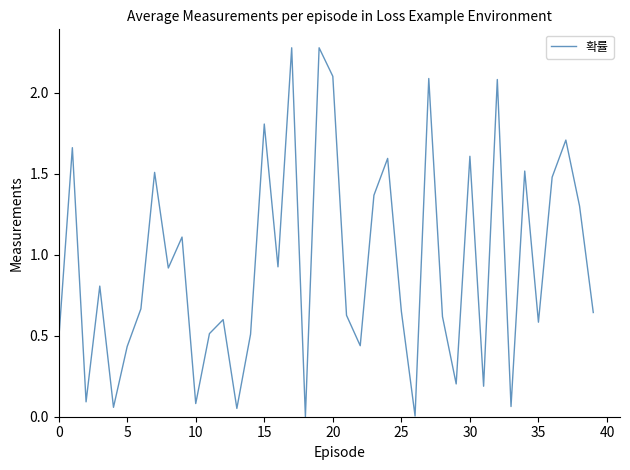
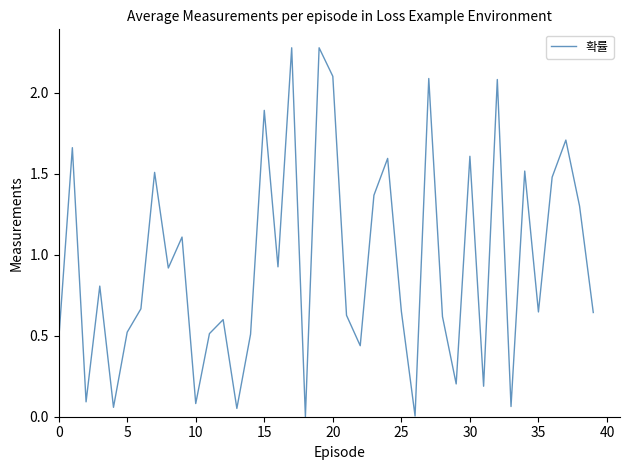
  {
    "0": 0.47,
-   "5": 0.43,
+   "5": 0.52,
    "10": 0.08,
-   "15": 1.81,
+   "15": 1.89,
    "20": 2.10,
    "25": 0.65,
    "30": 1.61,
-   "35": 0.58
+   "35": 0.65
  }
